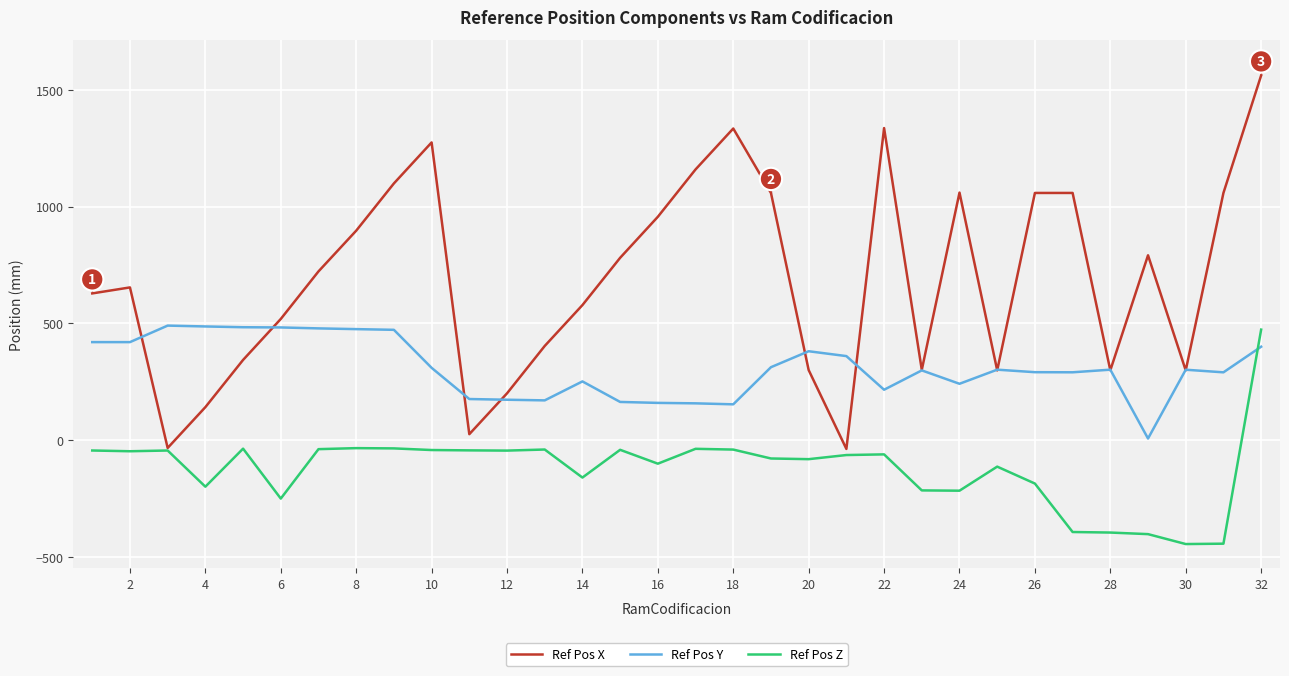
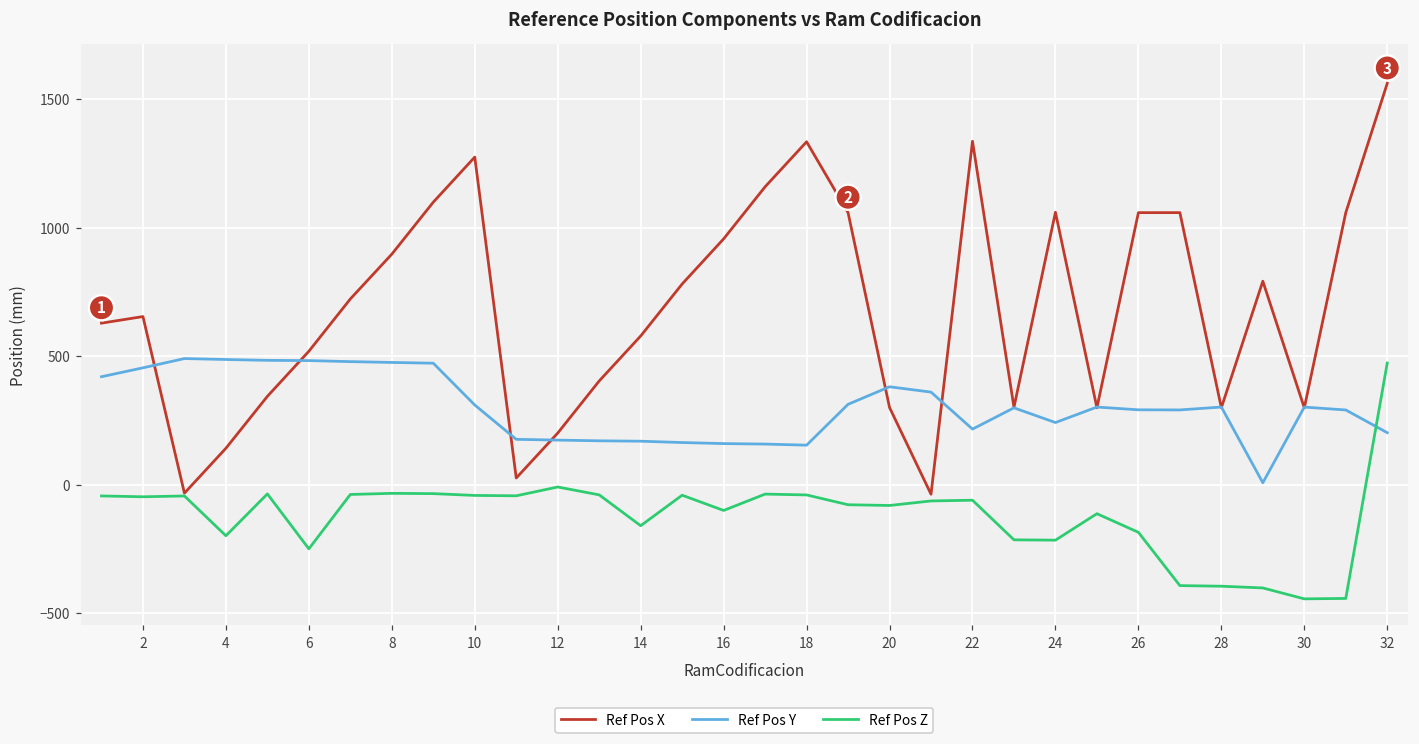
  {
    "Ref Pos Y": {
-     "2": 420,
+     "2": 450,
      "4": 490,
      "6": 480,
      "8": 480,
      "10": 310,
      "12": 170,
-     "14": 250,
+     "14": 170,
      "16": 160,
      "18": 150,
      "20": 380,
      "22": 220,
      "24": 240,
      "26": 290,
-     "32": 400
+     "32": 200
    },
    "Ref Pos Z": {
      "2": -50,
      "4": -200,
      "6": -250,
      "8": -30,
      "10": -40,
-     "12": -40,
+     "12": -10,
      "14": -160,
      "16": -100,
      "18": -40,
      "20": -80,
      "22": -60,
      "24": -220,
      "26": -190,
      "28": -400,
      "30": -450,
      "32": 470
    }
  }
